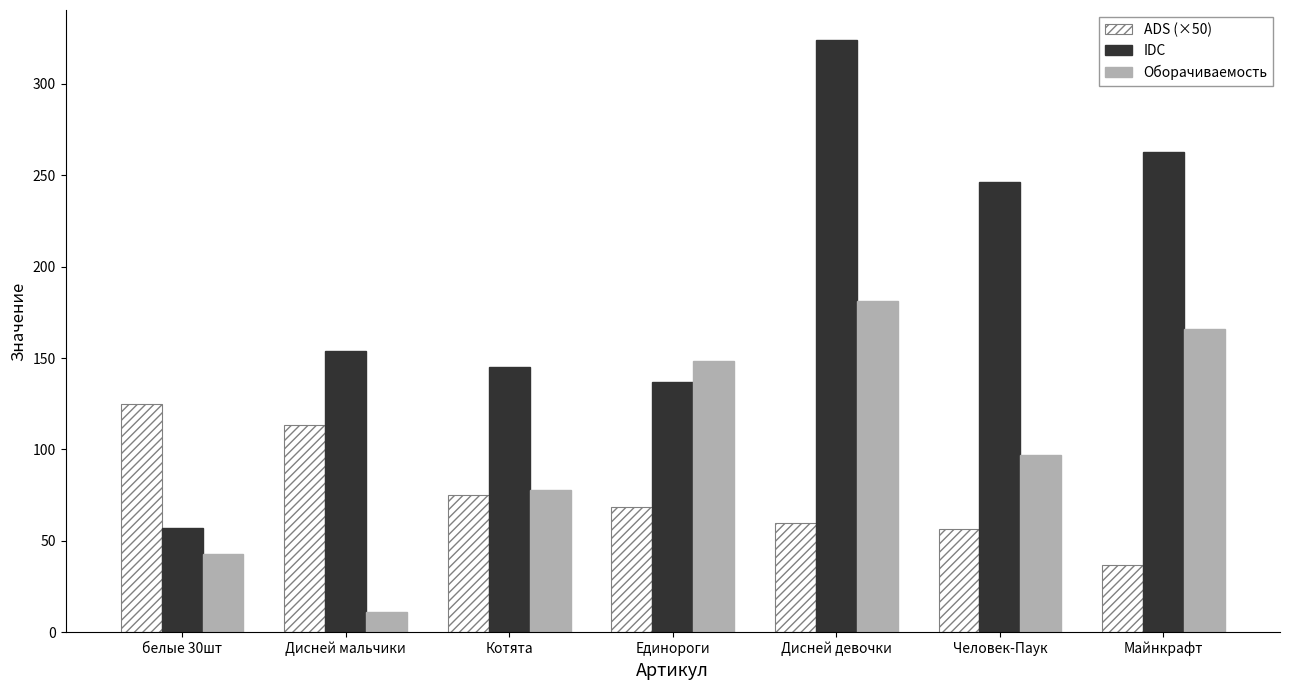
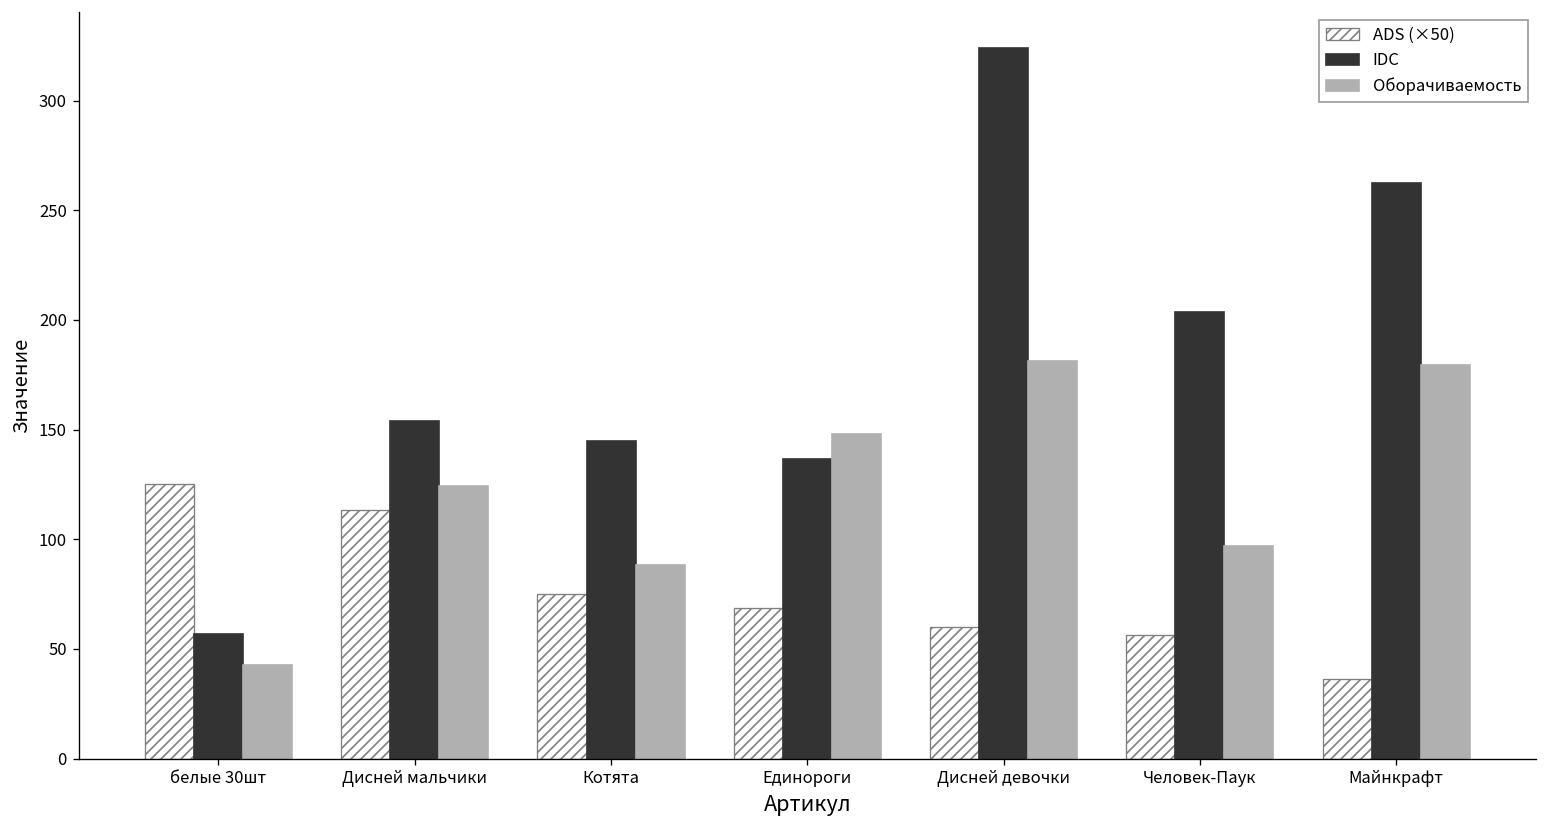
  {
    "ADS (×50)": {
      "белые 30шт": 125,
      "Дисней мальчики": 114,
      "Котята": 75,
      "Единороги": 69,
      "Дисней девочки": 60,
      "Человек-Паук": 56,
      "Майнкрафт": 37
    },
    "IDC": {
      "белые 30шт": 57,
      "Дисней мальчики": 154,
      "Котята": 145,
      "Единороги": 137,
      "Дисней девочки": 324,
-     "Человек-Паук": 246,
+     "Человек-Паук": 203,
      "Майнкрафт": 262
    },
    "Оборачиваемость": {
      "белые 30шт": 43,
-     "Дисней мальчики": 11,
-     "Котята": 78,
+     "Дисней мальчики": 124,
+     "Котята": 88,
      "Единороги": 148,
      "Дисней девочки": 181,
      "Человек-Паук": 97,
-     "Майнкрафт": 166
+     "Майнкрафт": 180
    }
  }
